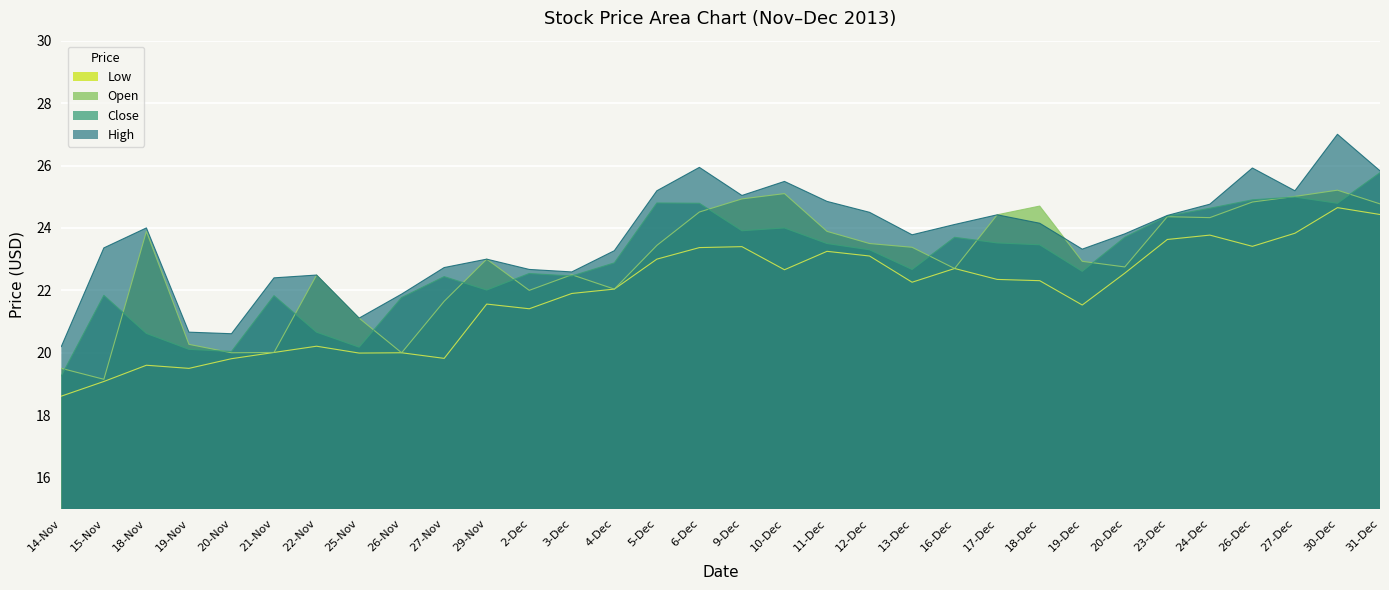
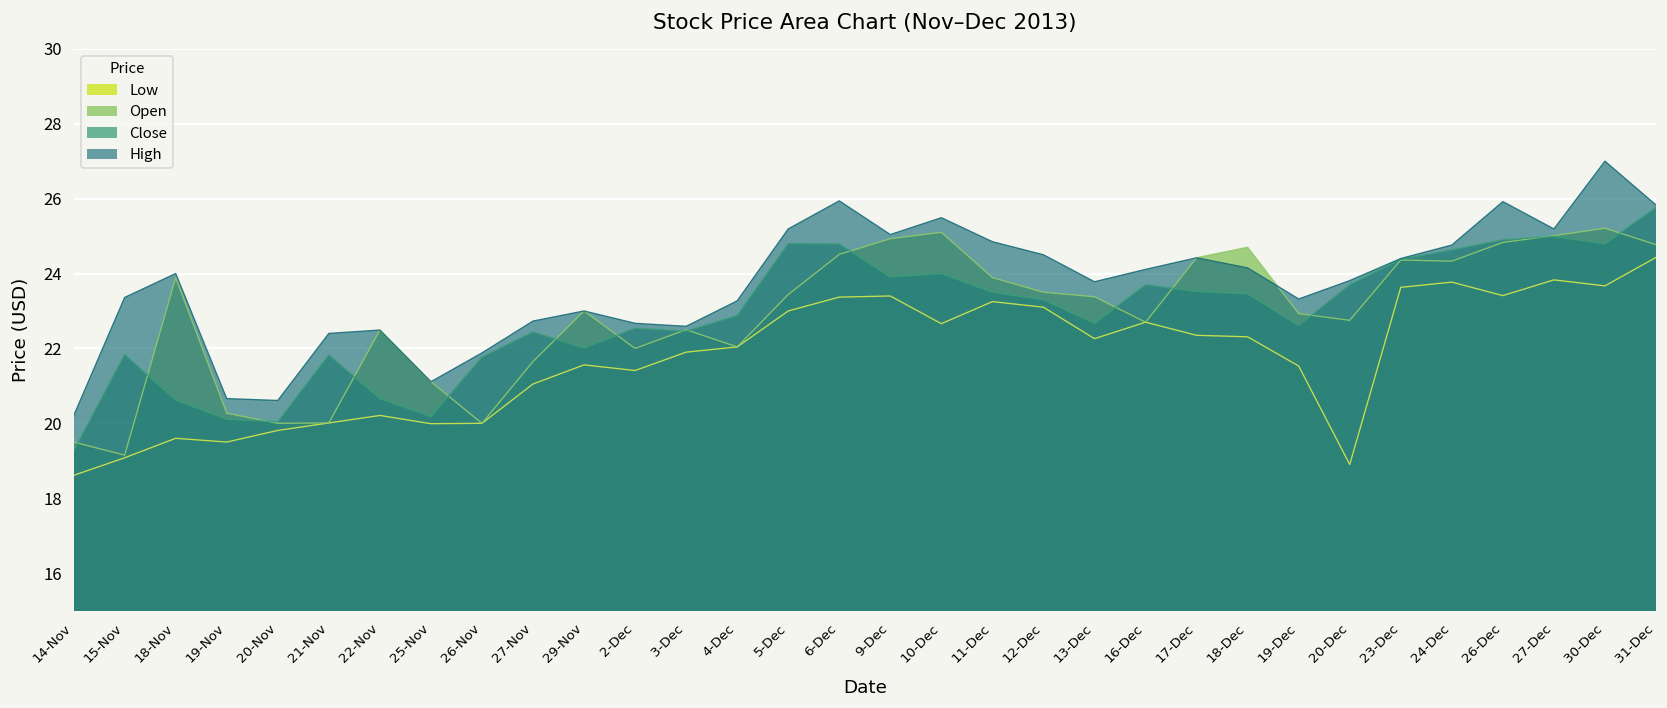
  {
    "Low": {
      "14-Nov": 18.6,
      "18-Nov": 19.6,
      "19-Nov": 19.5,
      "20-Nov": 19.8,
      "22-Nov": 20.2,
      "25-Nov": 20.0,
-     "27-Nov": 19.8,
+     "27-Nov": 21.1,
      "29-Nov": 21.6,
      "2-Dec": 21.4,
      "3-Dec": 21.9,
      "5-Dec": 23.0,
      "6-Dec": 23.4,
      "9-Dec": 23.4,
      "10-Dec": 22.7,
      "11-Dec": 23.3,
      "12-Dec": 23.1,
      "13-Dec": 22.3,
      "17-Dec": 22.4,
      "18-Dec": 22.3,
      "19-Dec": 21.5,
-     "20-Dec": 22.6,
+     "20-Dec": 18.9,
      "23-Dec": 23.6,
      "24-Dec": 23.8,
      "26-Dec": 23.4,
      "27-Dec": 23.8,
-     "30-Dec": 24.7,
+     "30-Dec": 23.7,
      "31-Dec": 24.4
    },
    "Open": {
      "14-Nov": 19.5,
      "18-Nov": 23.9,
      "19-Nov": 20.3,
      "27-Nov": 21.7,
      "2-Dec": 22.0,
      "5-Dec": 23.4,
      "6-Dec": 24.5,
      "9-Dec": 24.9,
      "10-Dec": 25.1,
      "11-Dec": 23.9,
      "12-Dec": 23.5,
      "13-Dec": 23.4,
      "18-Dec": 24.7,
      "19-Dec": 22.9,
      "20-Dec": 22.8,
      "24-Dec": 24.3,
      "30-Dec": 25.2,
      "31-Dec": 24.8
    }
  }
